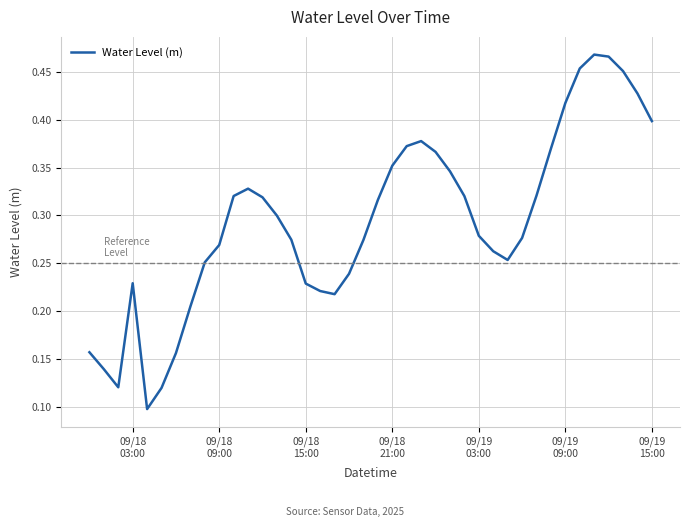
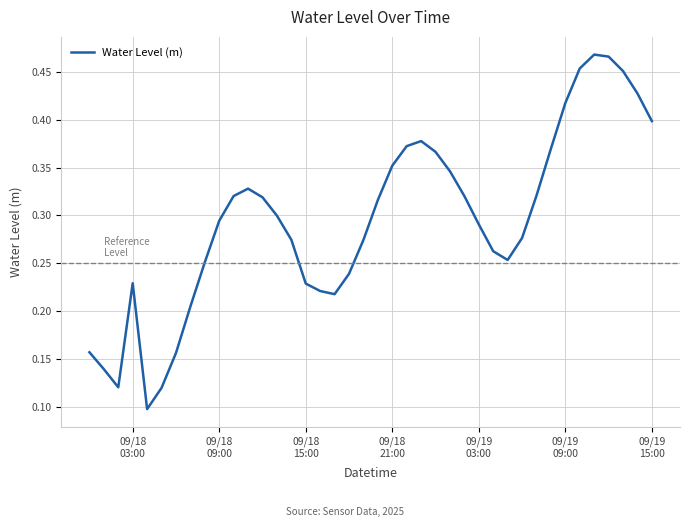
  {
    "09/18 03:00": 0.23,
-   "09/18 09:00": 0.27,
+   "09/18 09:00": 0.29,
    "09/18 15:00": 0.23,
    "09/18 21:00": 0.35,
-   "09/19 03:00": 0.28,
+   "09/19 03:00": 0.29,
    "09/19 09:00": 0.42,
    "09/19 15:00": 0.40
  }
